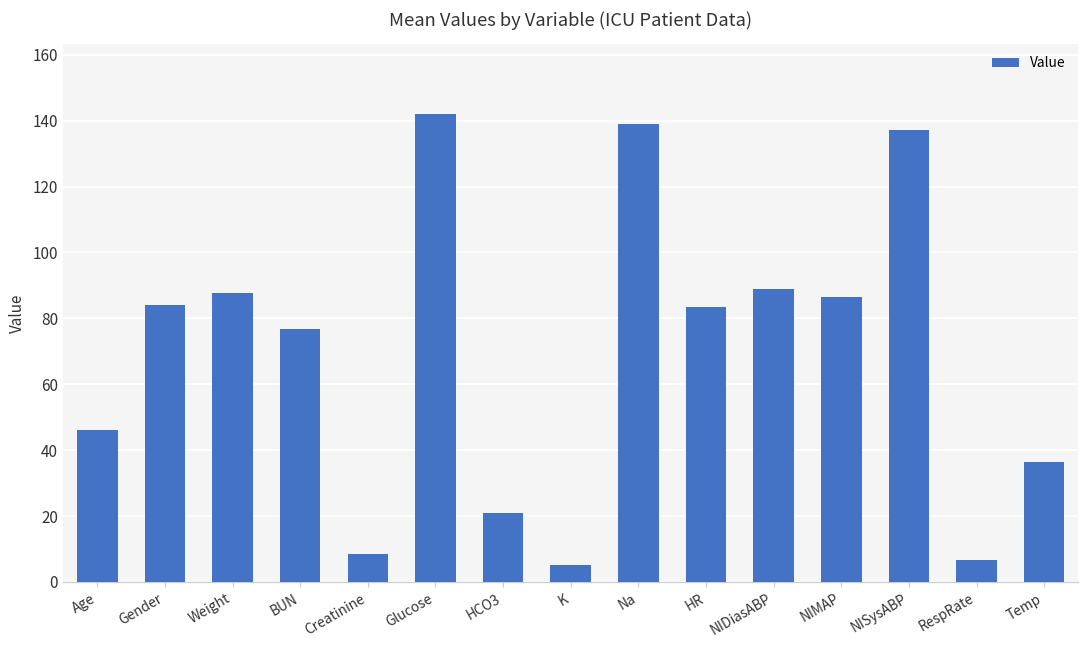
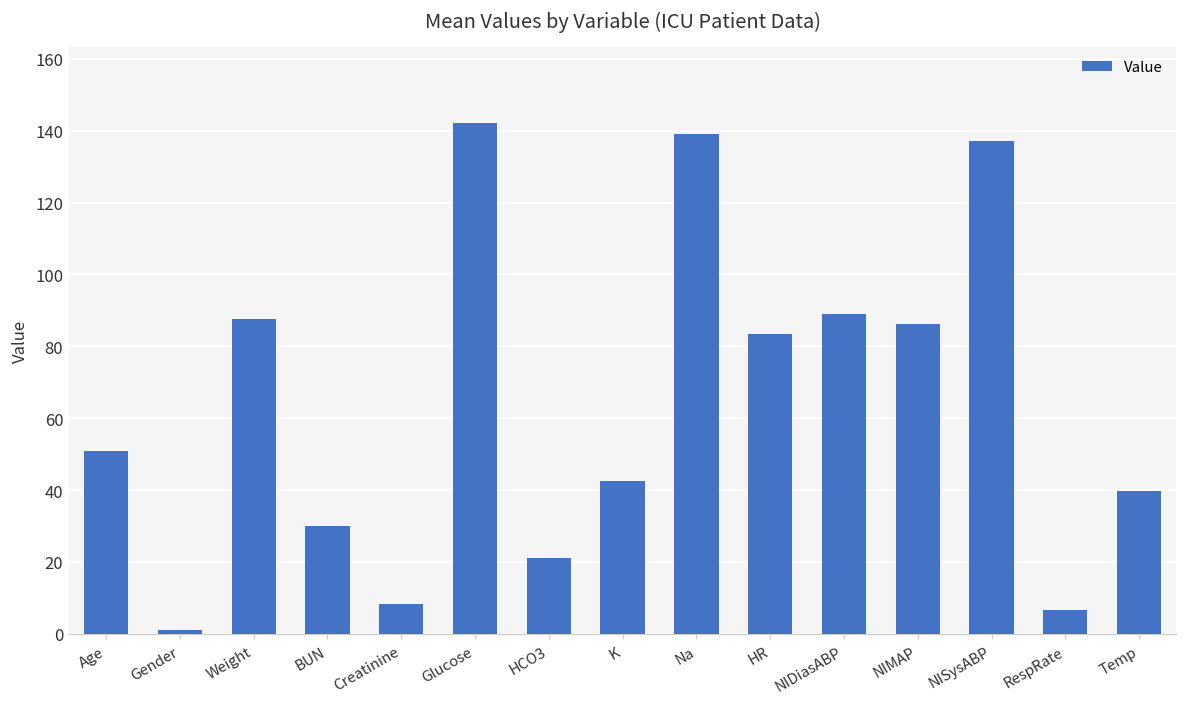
  {
-   "Age": 46,
-   "Gender": 84,
+   "Age": 51,
+   "Gender": 1,
    "Weight": 88,
-   "BUN": 77,
+   "BUN": 30,
    "Creatinine": 8,
    "Glucose": 142,
    "HCO3": 21,
-   "K": 5,
+   "K": 43,
    "Na": 139,
    "HR": 84,
    "NIDiasABP": 89,
    "NIMAP": 86,
    "NISysABP": 137,
    "RespRate": 7,
-   "Temp": 36
+   "Temp": 40
  }
